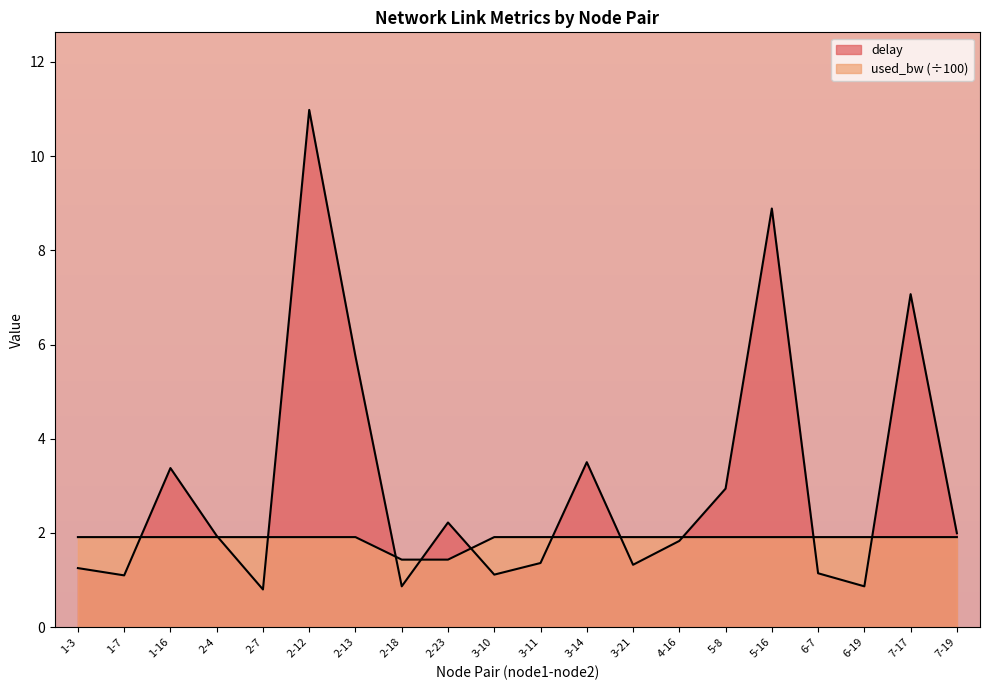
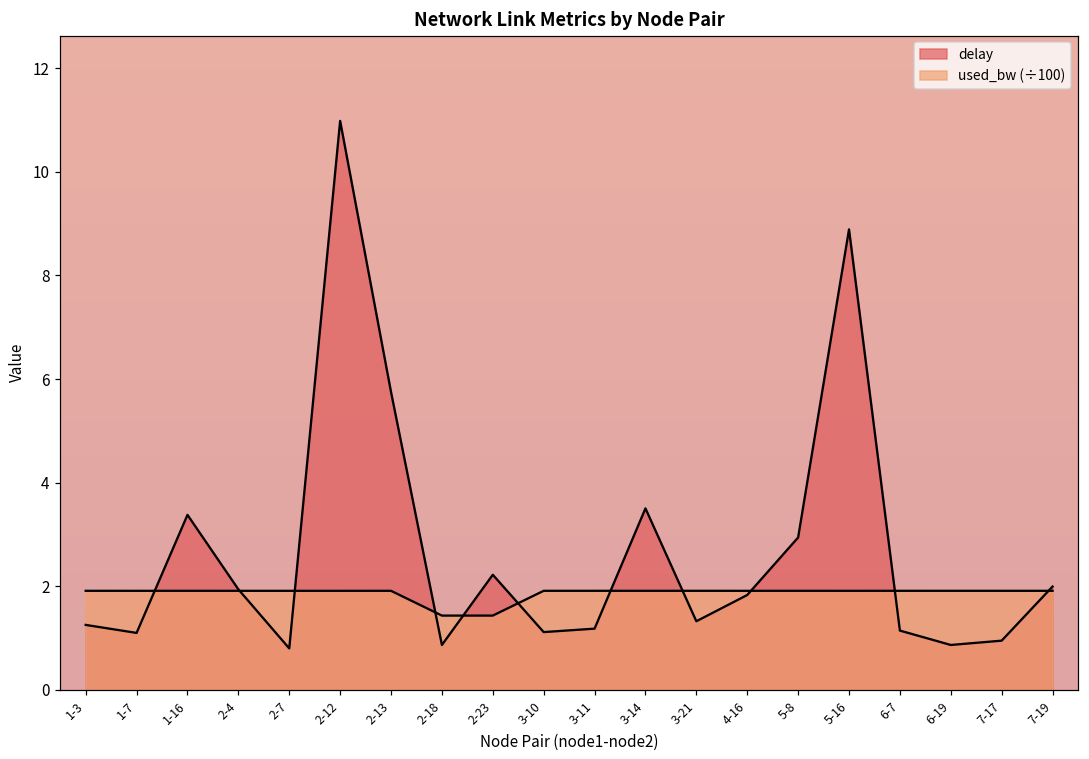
  {
    "delay": {
      "1-3": 1.3,
      "1-7": 1.1,
      "1-16": 3.4,
      "2-7": 0.8,
      "2-12": 11.0,
      "2-13": 5.7,
      "2-18": 0.9,
      "2-23": 2.2,
      "3-10": 1.1,
-     "3-11": 1.4,
+     "3-11": 1.2,
      "3-14": 3.5,
      "3-21": 1.3,
      "4-16": 1.8,
      "5-8": 2.9,
      "5-16": 8.9,
      "6-7": 1.1,
      "6-19": 0.9,
-     "7-17": 7.1,
+     "7-17": 1.0,
      "7-19": 2.0
    },
    "used_bw (÷100)": {
      "1-3": 1.9,
      "1-7": 1.9,
      "1-16": 1.9,
      "2-7": 1.9,
      "2-12": 1.9,
      "2-13": 1.9,
      "2-18": 1.4,
      "2-23": 1.4,
      "3-10": 1.9,
      "3-11": 1.9,
      "3-14": 1.9,
      "3-21": 1.9,
      "4-16": 1.9,
      "5-8": 1.9,
      "5-16": 1.9,
      "6-7": 1.9,
      "6-19": 1.9,
      "7-17": 1.9,
      "7-19": 1.9
    }
  }
